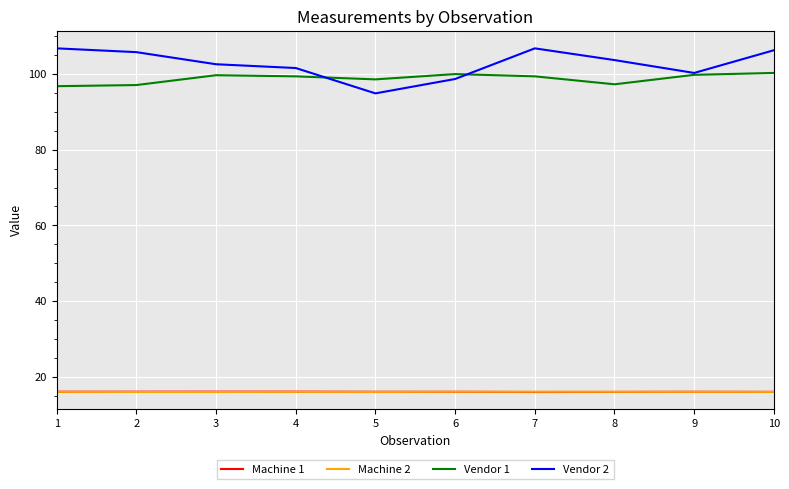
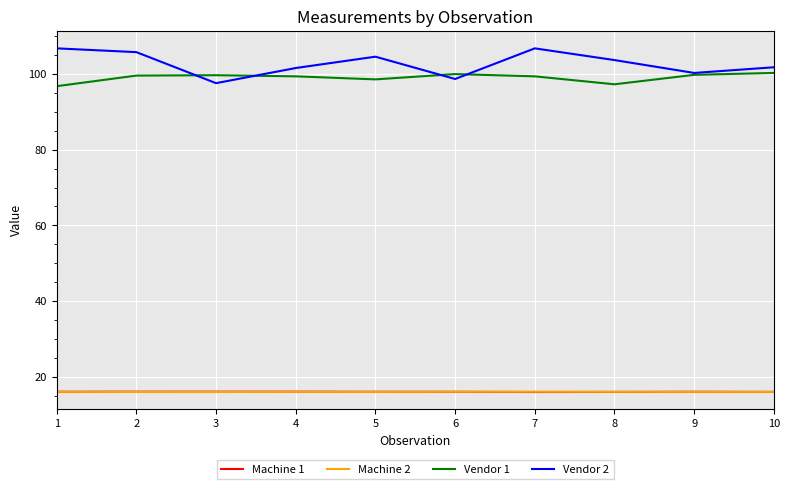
  {
    "Machine 2": {
      "1": 16,
      "2": 16,
      "3": 16,
      "4": 16,
      "5": 16,
      "6": 16,
      "7": 16,
      "8": 16,
      "9": 16,
      "10": 16
    },
    "Vendor 1": {
      "1": 97,
-     "2": 97,
+     "2": 100,
      "3": 100,
      "4": 99,
      "5": 99,
      "6": 100,
      "7": 99,
      "8": 97,
      "10": 100
    },
    "Vendor 2": {
      "1": 107,
      "2": 106,
-     "3": 103,
+     "3": 98,
      "4": 102,
-     "5": 95,
+     "5": 105,
      "6": 99,
      "7": 107,
      "8": 104,
-     "10": 106
+     "10": 102
    }
  }
